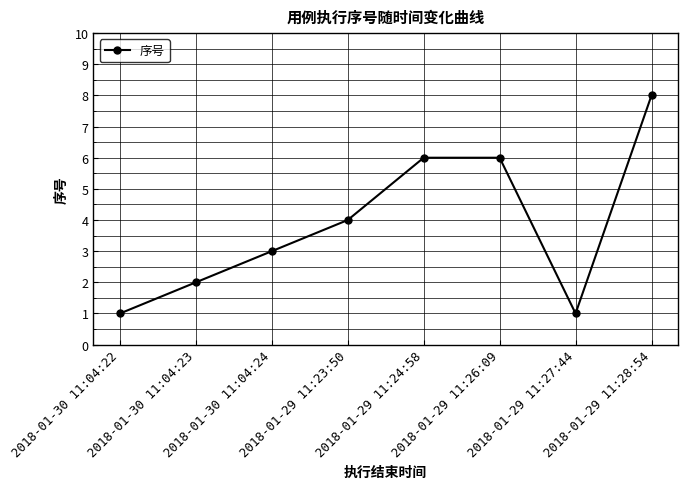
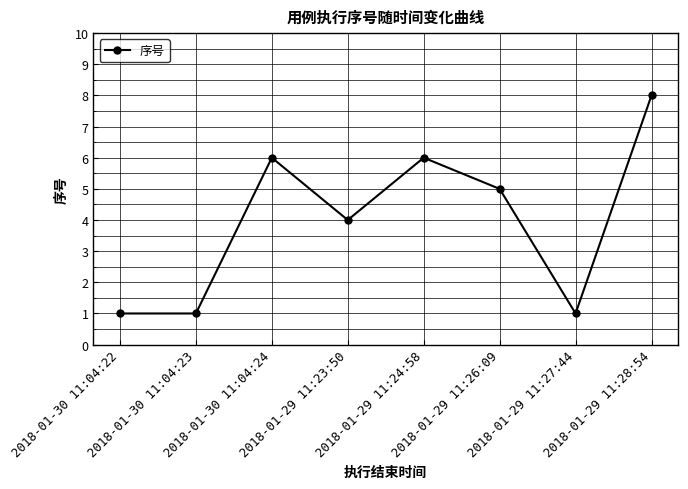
  {
    "2018-01-30 11:04:22": 1,
-   "2018-01-30 11:04:23": 2,
-   "2018-01-30 11:04:24": 3,
+   "2018-01-30 11:04:23": 1,
+   "2018-01-30 11:04:24": 6,
    "2018-01-29 11:23:50": 4,
    "2018-01-29 11:24:58": 6,
-   "2018-01-29 11:26:09": 6,
+   "2018-01-29 11:26:09": 5,
    "2018-01-29 11:27:44": 1,
    "2018-01-29 11:28:54": 8
  }
